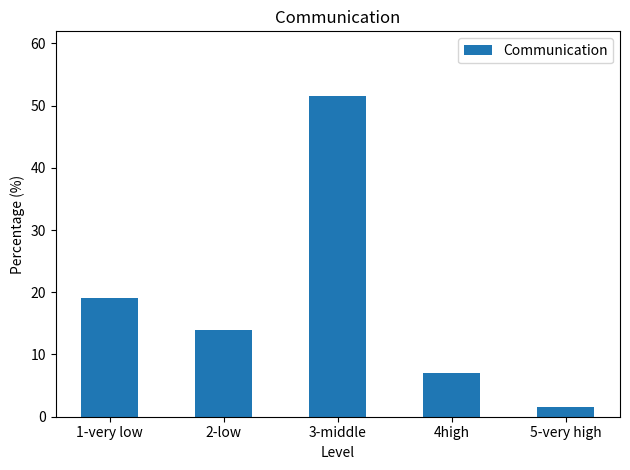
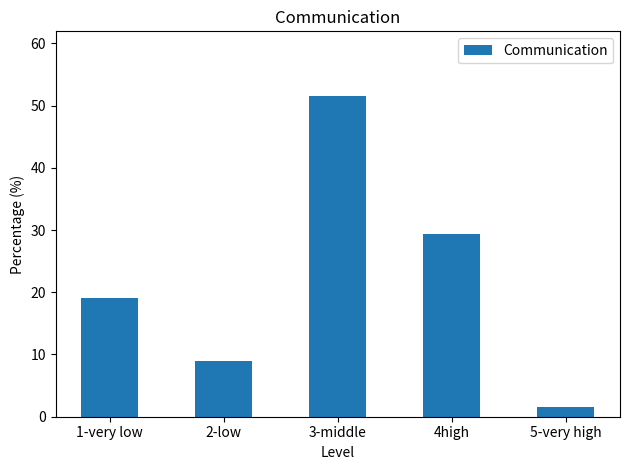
  {
    "1-very low": 19,
-   "2-low": 14,
+   "2-low": 9,
    "3-middle": 52,
-   "4high": 7,
+   "4high": 29,
    "5-very high": 2
  }
